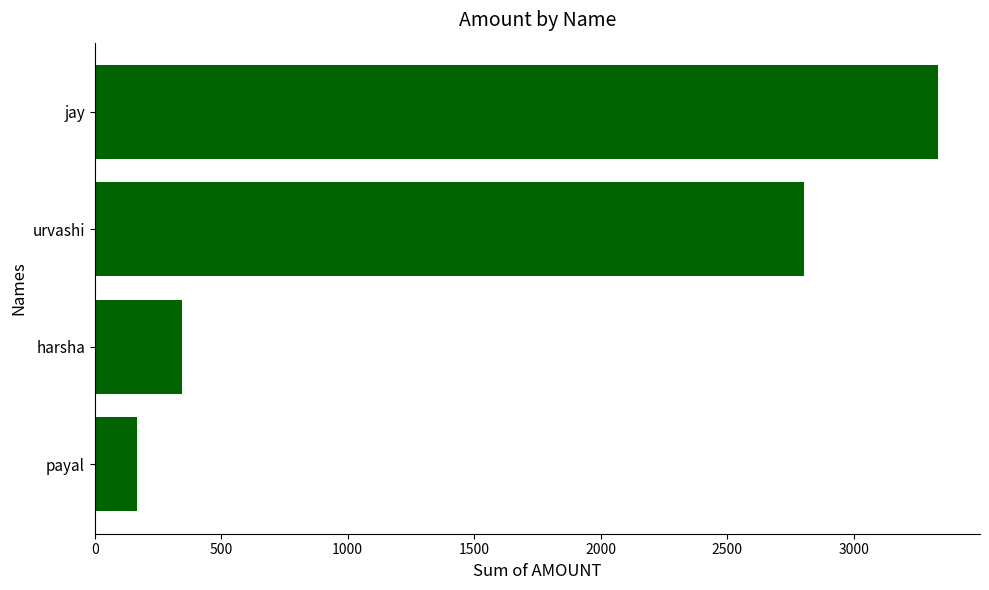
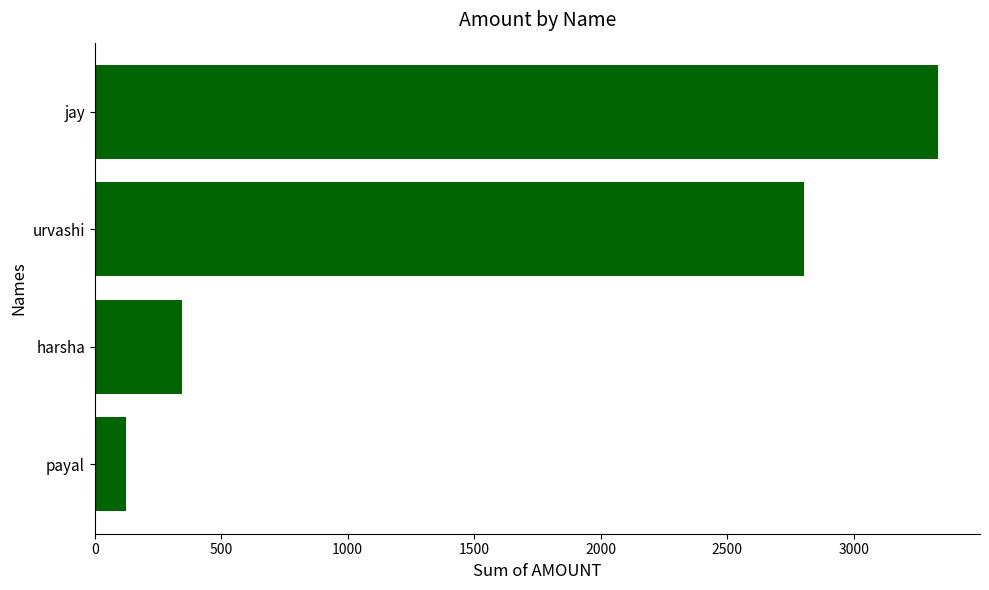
  {
    "jay": 3330,
    "urvashi": 2810,
    "harsha": 340,
-   "payal": 170
+   "payal": 120
  }
